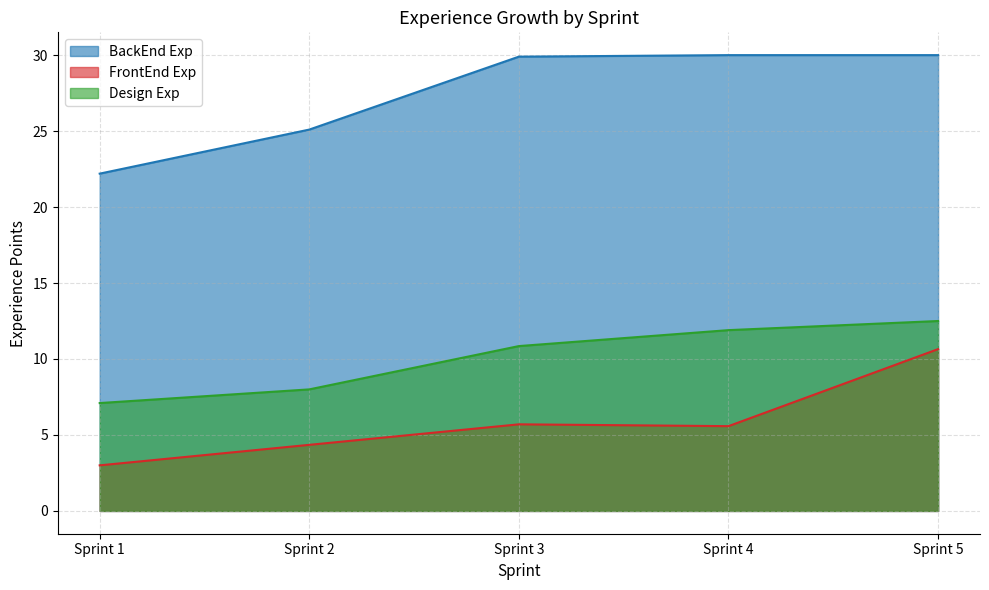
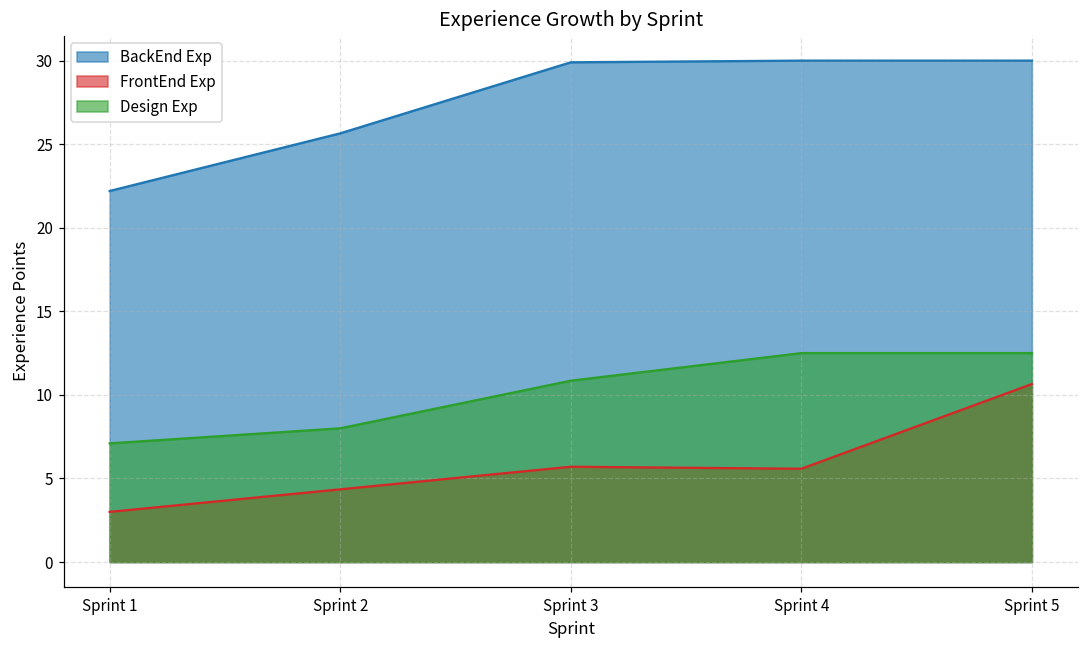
  {
    "BackEnd Exp": {
      "Sprint 1": 22.2,
-     "Sprint 2": 25.1,
+     "Sprint 2": 25.7,
      "Sprint 3": 29.9,
      "Sprint 4": 30.0,
      "Sprint 5": 30.0
    },
    "FrontEnd Exp": {
      "Sprint 1": 3.0,
      "Sprint 2": 4.4,
      "Sprint 3": 5.7,
      "Sprint 4": 5.6,
      "Sprint 5": 10.7
    },
    "Design Exp": {
      "Sprint 1": 7.1,
      "Sprint 2": 8.0,
      "Sprint 3": 10.9,
-     "Sprint 4": 11.9,
+     "Sprint 4": 12.5,
      "Sprint 5": 12.5
    }
  }
